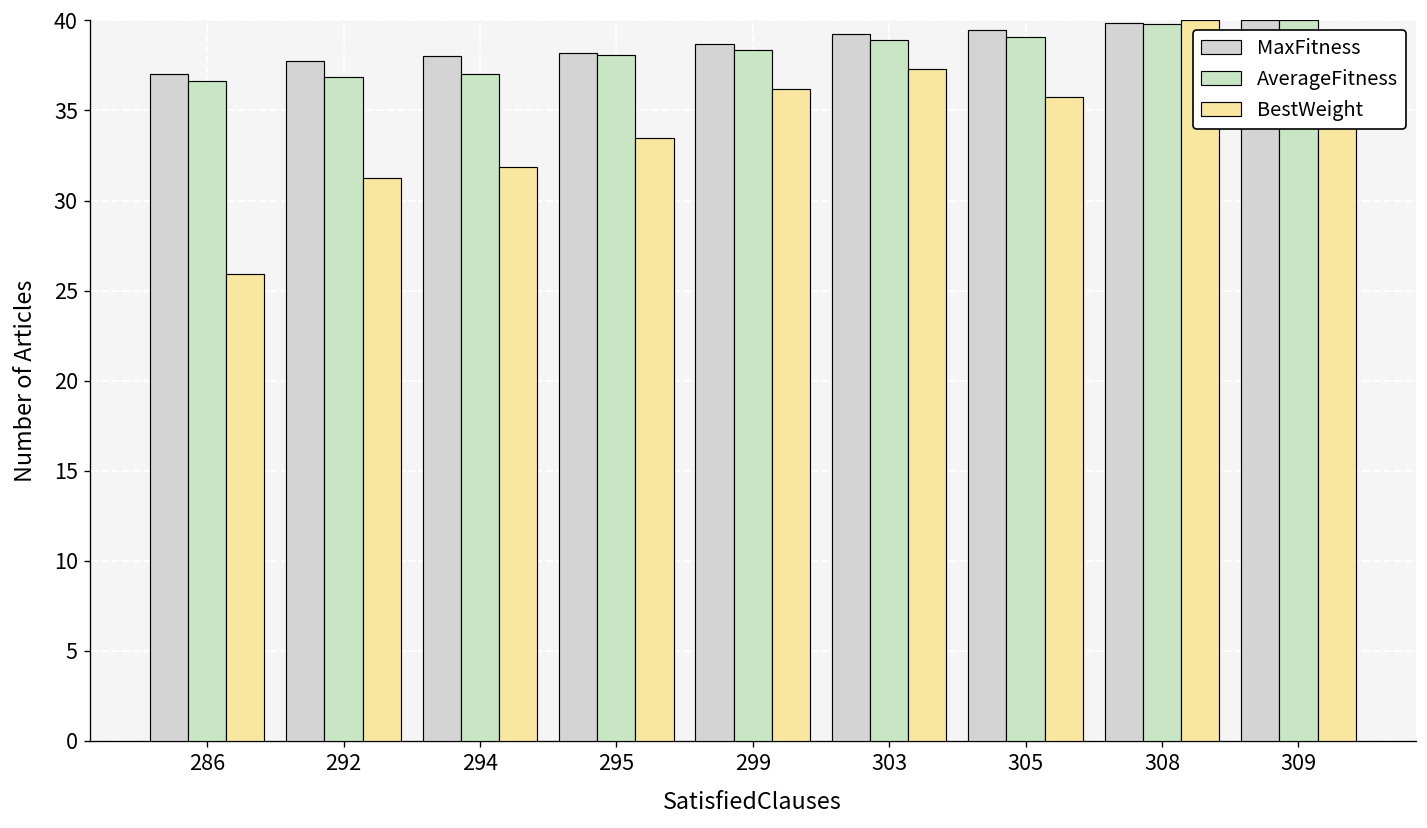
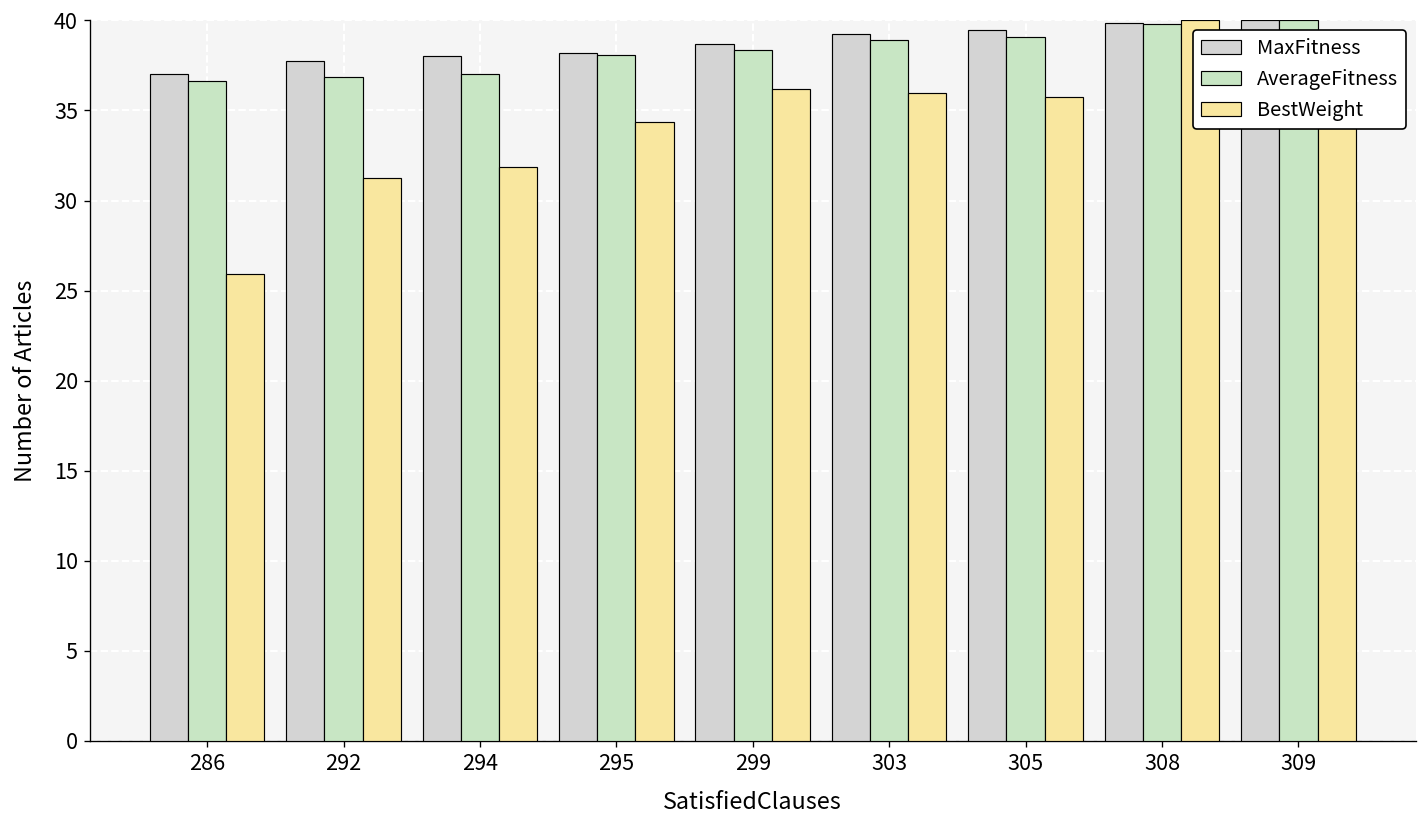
  {
    "BestWeight": {
      "286": 25.9,
      "292": 31.2,
      "294": 31.8,
-     "295": 33.5,
+     "295": 34.4,
      "299": 36.2,
-     "303": 37.3,
+     "303": 36.0,
      "305": 35.8,
      "308": 40.0
    }
  }
